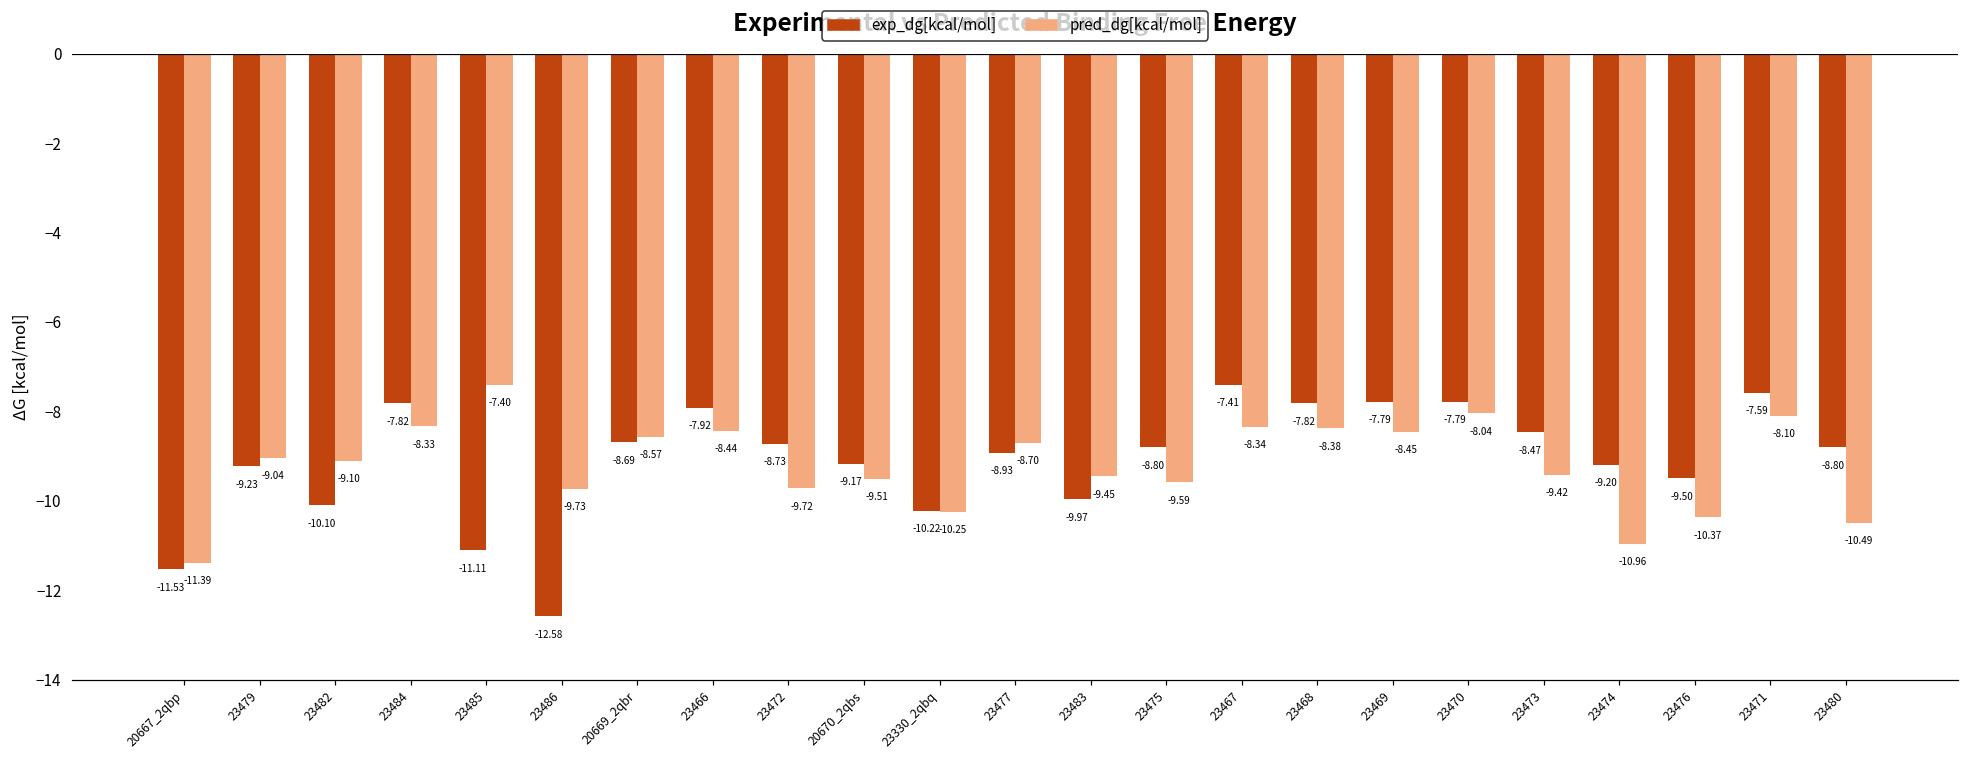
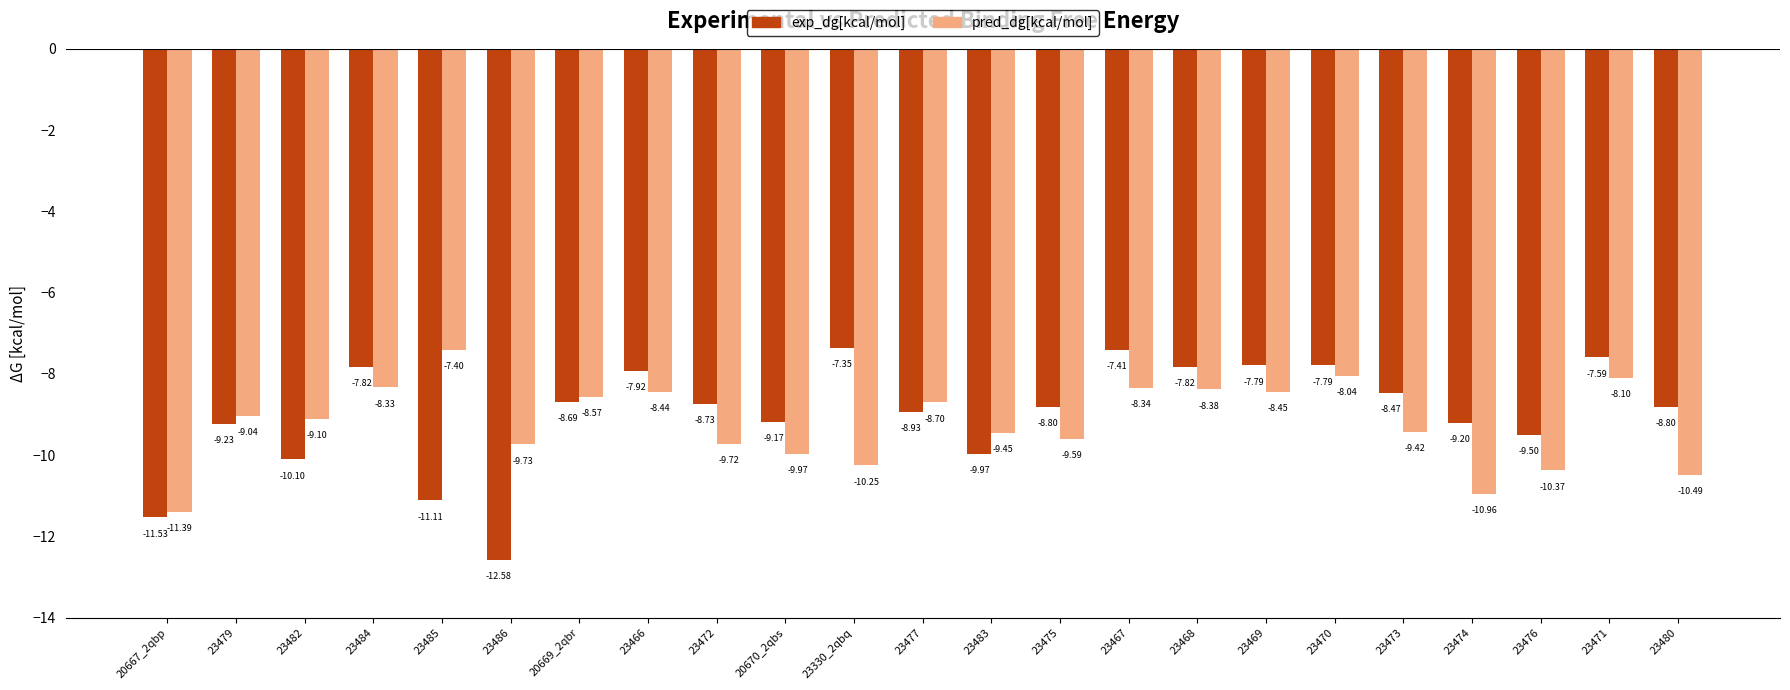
  {
    "exp_dg[kcal/mol]": {
      "20667_2qbp": -11.53,
      "23479": -9.23,
      "23482": -10.10,
      "23484": -7.82,
      "23485": -11.11,
      "23486": -12.58,
      "20669_2qbr": -8.69,
      "23466": -7.92,
      "23472": -8.73,
      "20670_2qbs": -9.17,
-     "23330_2qbq": -10.22,
+     "23330_2qbq": -7.35,
      "23477": -8.93,
      "23483": -9.97,
      "23475": -8.80,
      "23467": -7.41,
      "23468": -7.82,
      "23469": -7.79,
      "23470": -7.79,
      "23473": -8.47,
      "23474": -9.20,
      "23476": -9.50,
      "23471": -7.59,
      "23480": -8.80
    },
    "pred_dg[kcal/mol]": {
      "20667_2qbp": -11.39,
      "23479": -9.04,
      "23482": -9.10,
      "23484": -8.33,
      "23485": -7.40,
      "23486": -9.73,
      "20669_2qbr": -8.57,
      "23466": -8.44,
      "23472": -9.72,
-     "20670_2qbs": -9.51,
+     "20670_2qbs": -9.97,
      "23330_2qbq": -10.25,
      "23477": -8.70,
      "23483": -9.45,
      "23475": -9.59,
      "23467": -8.34,
      "23468": -8.38,
      "23469": -8.45,
      "23470": -8.04,
      "23473": -9.42,
      "23474": -10.96,
      "23476": -10.37,
      "23471": -8.10,
      "23480": -10.49
    }
  }
